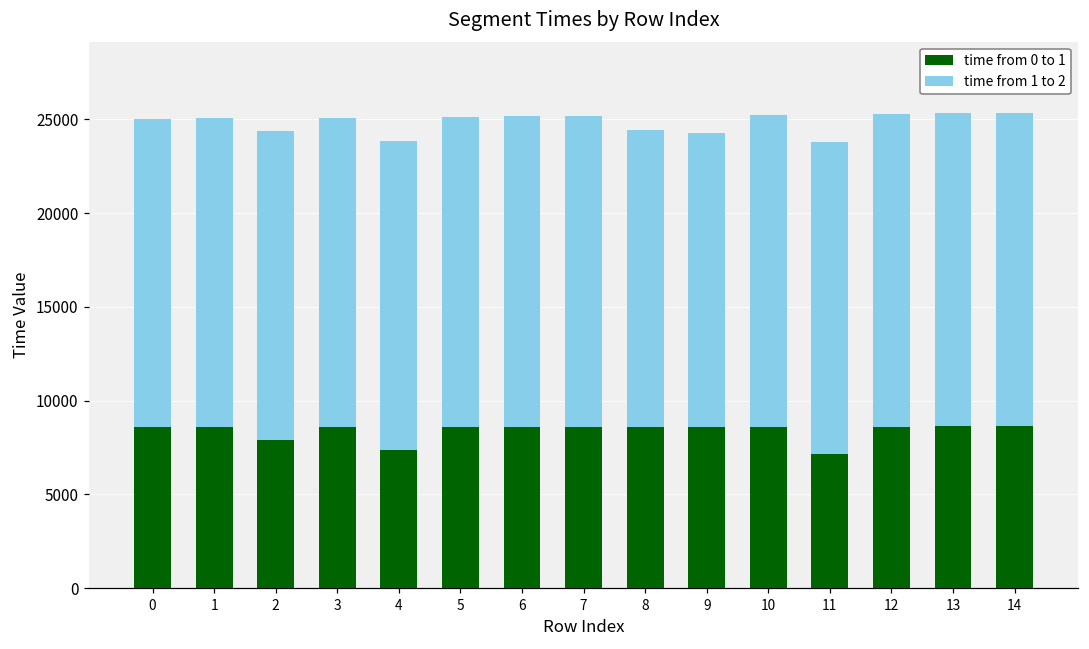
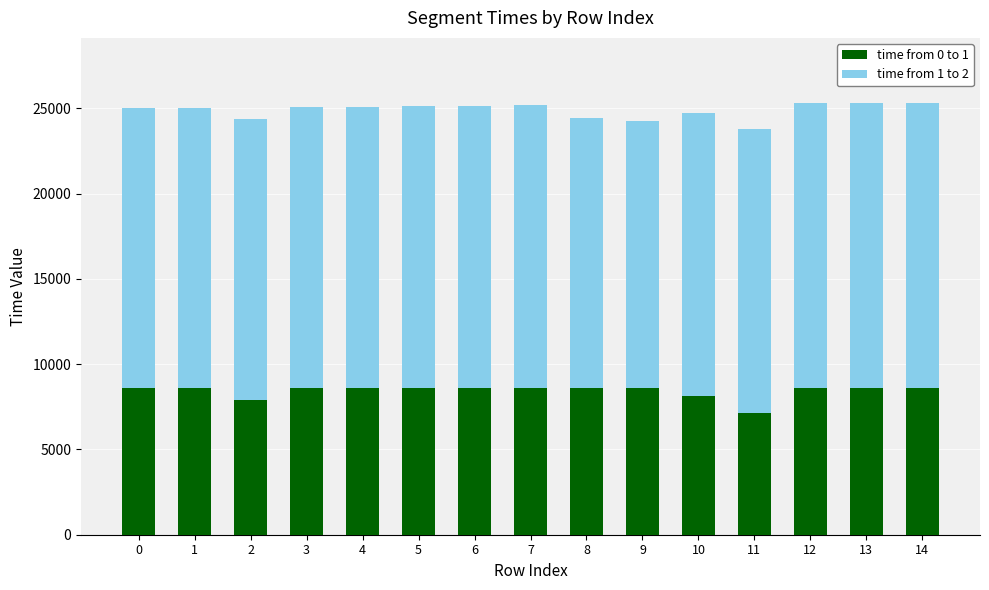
  {
    "time from 0 to 1": {
      "0": 8600,
      "1": 8600,
      "2": 7900,
      "3": 8600,
-     "4": 7400,
+     "4": 8600,
      "5": 8600,
      "6": 8600,
      "7": 8600,
      "8": 8600,
      "9": 8600,
-     "10": 8600,
+     "10": 8100,
      "11": 7200,
      "12": 8600,
      "13": 8600,
      "14": 8600
    },
    "time from 1 to 2": {
      "0": 16400,
      "1": 16500,
      "2": 16500,
      "3": 16500,
      "4": 16500,
      "5": 16500,
      "6": 16600,
      "7": 16600,
      "8": 15800,
      "9": 15700,
      "10": 16600,
      "11": 16700,
      "12": 16700,
      "13": 16700,
      "14": 16700
    }
  }
